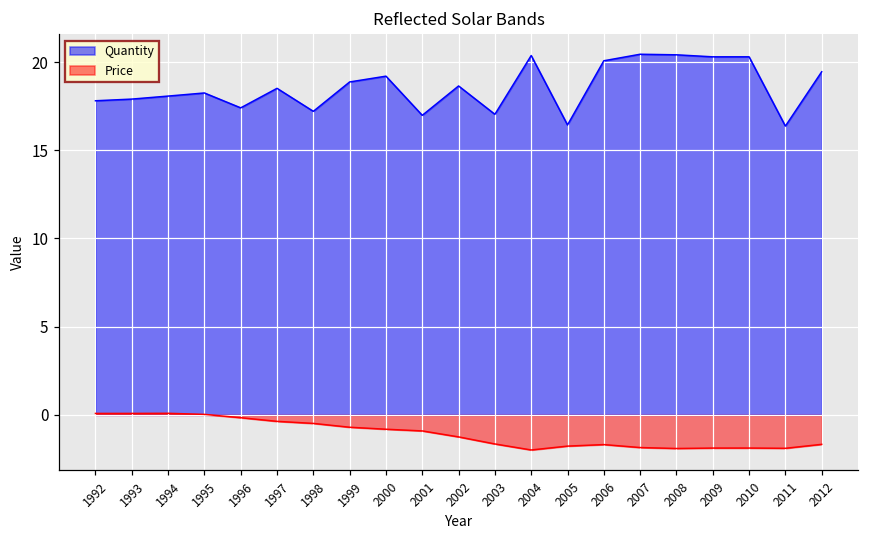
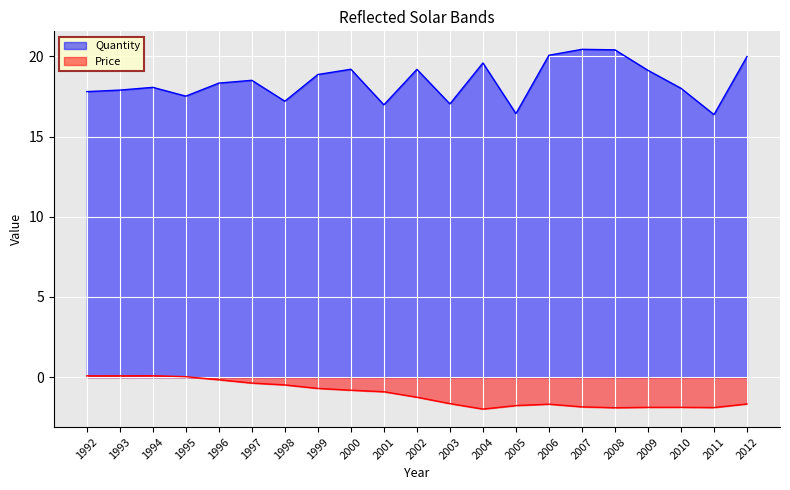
  {
    "Quantity": {
      "1992": 17.8,
      "1993": 17.9,
      "1994": 18.1,
-     "1995": 18.2,
-     "1996": 17.4,
+     "1995": 17.5,
+     "1996": 18.3,
      "1997": 18.5,
      "1998": 17.2,
      "1999": 18.9,
      "2000": 19.2,
      "2001": 17.0,
-     "2002": 18.6,
+     "2002": 19.2,
      "2003": 17.0,
-     "2004": 20.4,
+     "2004": 19.6,
      "2005": 16.4,
      "2006": 20.1,
      "2007": 20.4,
      "2008": 20.4,
-     "2009": 20.3,
-     "2010": 20.3,
+     "2009": 19.1,
+     "2010": 18.0,
      "2011": 16.4,
-     "2012": 19.4
+     "2012": 20.0
    }
  }
